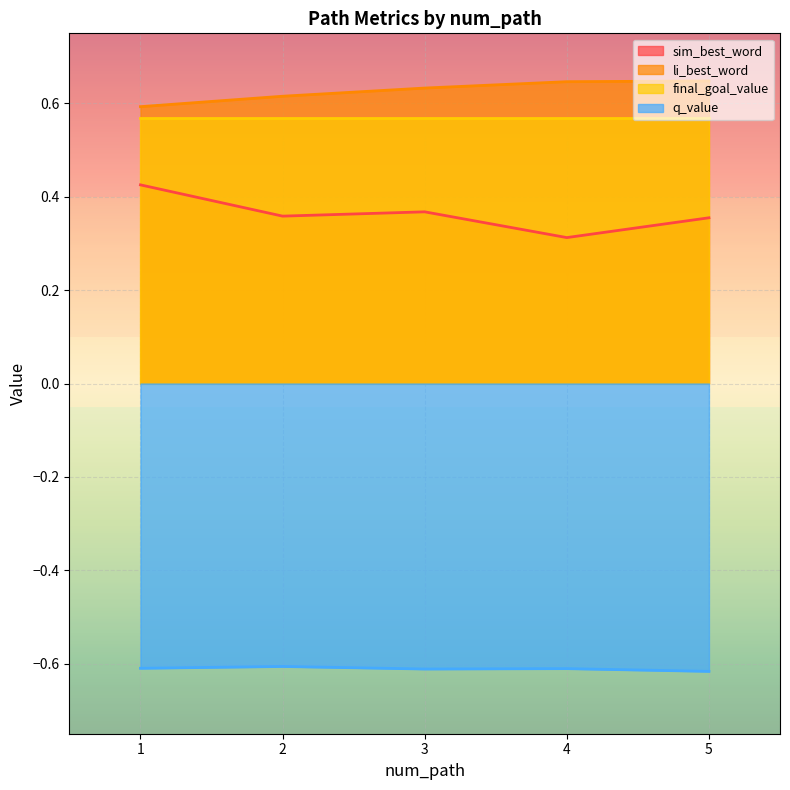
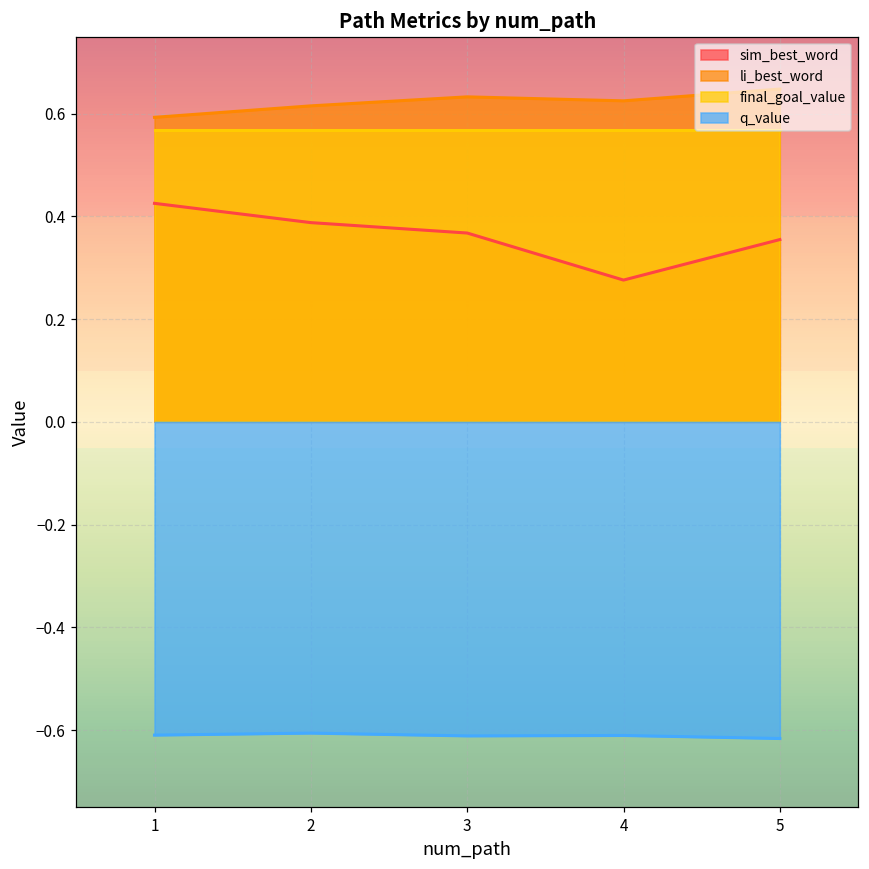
  {
    "sim_best_word": {
      "1": 0.43,
-     "2": 0.36,
+     "2": 0.39,
      "3": 0.37,
-     "4": 0.31,
+     "4": 0.28,
      "5": 0.35
    },
    "li_best_word": {
      "1": 0.59,
      "2": 0.62,
      "3": 0.63,
-     "4": 0.65
+     "4": 0.63
    },
    "final_goal_value": {
      "1": 0.57,
      "2": 0.57,
      "3": 0.57,
      "4": 0.57
    }
  }
